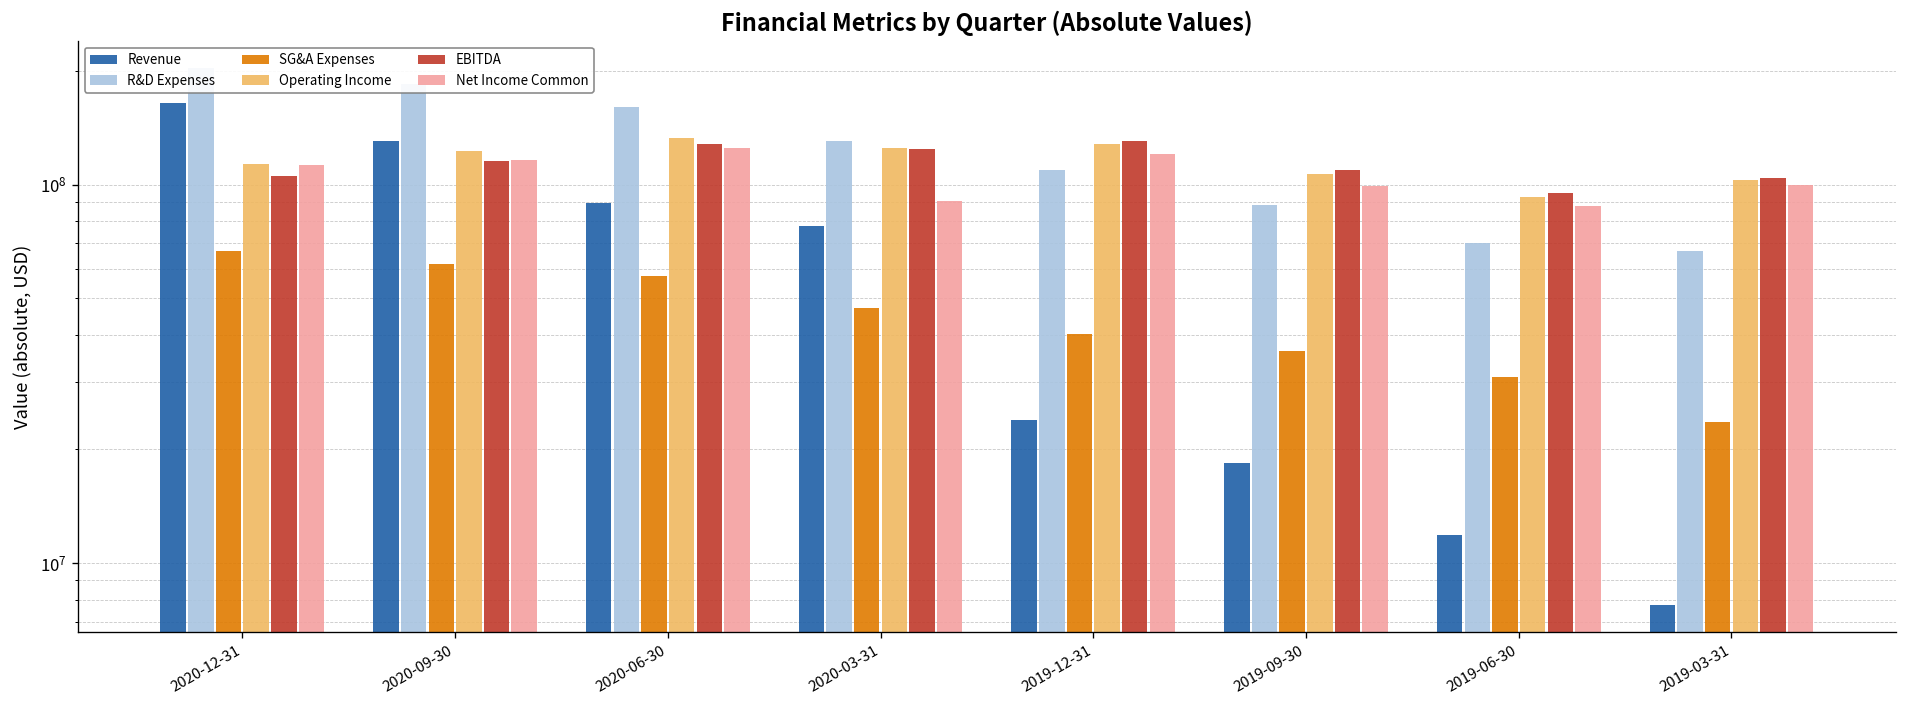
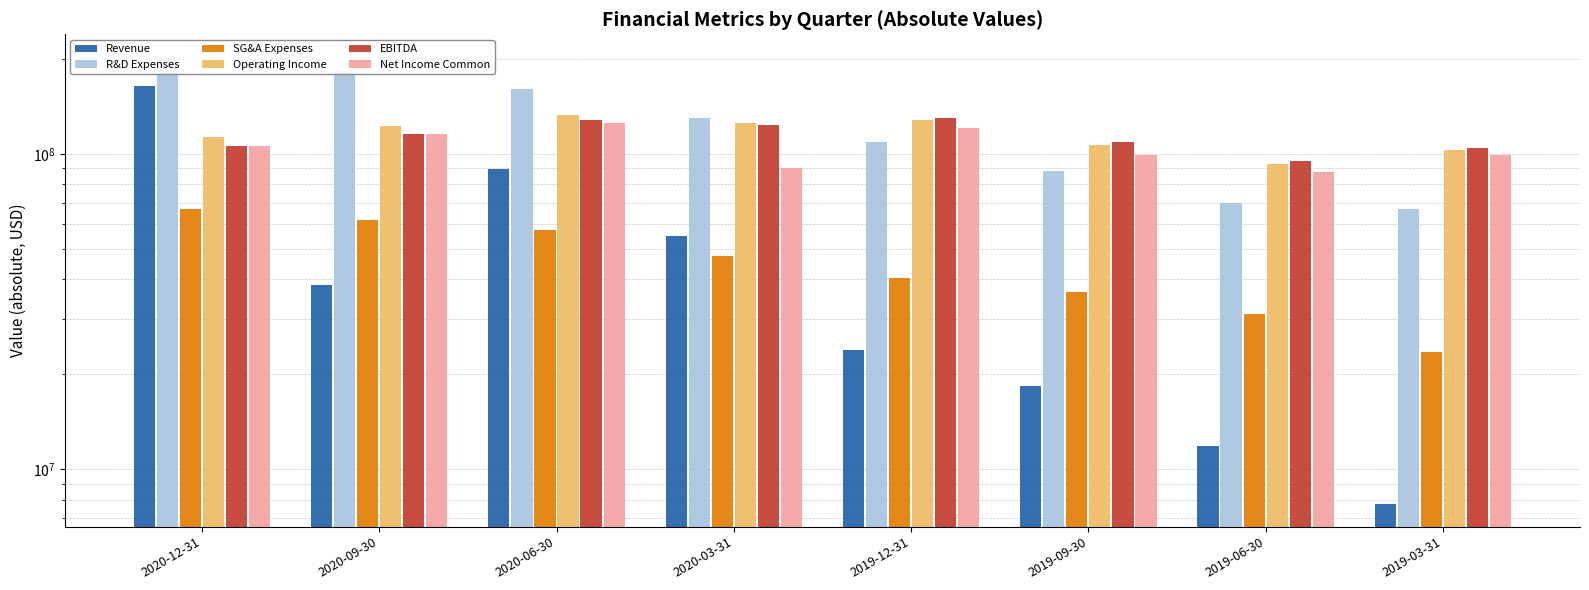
  {
    "Revenue": {
      "2020-12-31": 160000000,
-     "2020-09-30": 130000000,
+     "2020-09-30": 38000000,
      "2020-06-30": 90000000,
-     "2020-03-31": 78000000,
+     "2020-03-31": 55000000,
      "2019-12-31": 24000000,
      "2019-09-30": 18000000,
      "2019-06-30": 11900000,
      "2019-03-31": 7700000
    },
    "R&D Expenses": {
      "2020-06-30": 160000000,
      "2020-03-31": 130000000,
      "2019-12-31": 109000000,
      "2019-09-30": 88000000,
      "2019-06-30": 70000000,
      "2019-03-31": 67000000
    },
    "SG&A Expenses": {
      "2020-12-31": 67000000,
      "2020-09-30": 62000000,
      "2020-06-30": 57000000,
      "2020-03-31": 47000000,
      "2019-12-31": 40000000,
      "2019-09-30": 36000000,
      "2019-06-30": 31000000,
      "2019-03-31": 24000000
    },
    "Operating Income": {
      "2020-12-31": 113000000,
      "2020-09-30": 123000000,
      "2020-06-30": 133000000,
      "2020-03-31": 125000000,
      "2019-12-31": 128000000,
      "2019-09-30": 106000000,
      "2019-06-30": 93000000,
      "2019-03-31": 103000000
    },
    "EBITDA": {
      "2020-12-31": 106000000,
      "2020-09-30": 115000000,
      "2020-06-30": 128000000,
      "2020-03-31": 124000000,
      "2019-12-31": 130000000,
      "2019-09-30": 109000000,
      "2019-06-30": 95000000,
      "2019-03-31": 104000000
    },
    "Net Income Common": {
-     "2020-12-31": 113000000,
+     "2020-12-31": 106000000,
      "2020-09-30": 116000000,
      "2020-06-30": 125000000,
      "2020-03-31": 90000000,
      "2019-12-31": 120000000,
      "2019-09-30": 99000000,
      "2019-06-30": 88000000,
      "2019-03-31": 99000000
    }
  }
